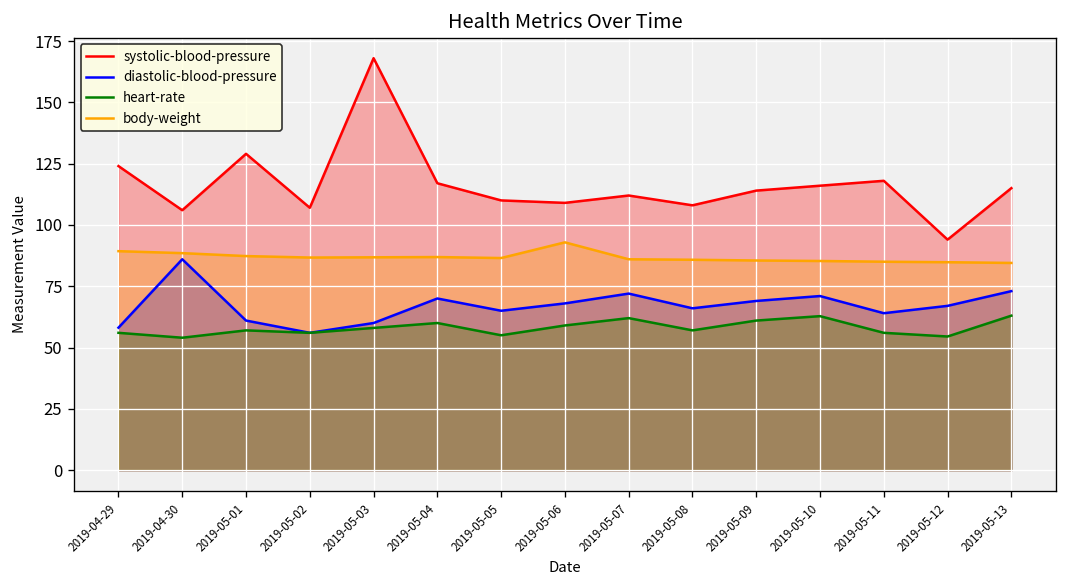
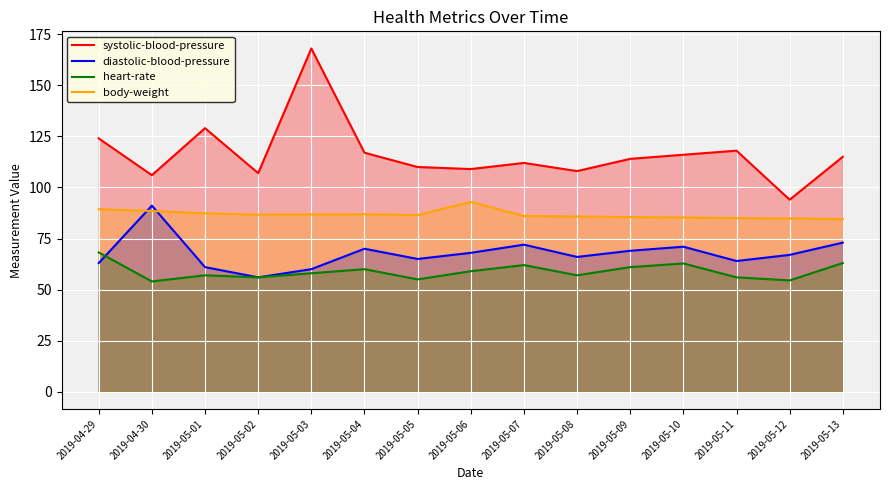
  {
    "systolic-blood-pressure": {
      "2019-04-29": 124,
      "2019-04-30": 106,
      "2019-05-01": 129,
      "2019-05-02": 107,
      "2019-05-03": 168,
      "2019-05-04": 117,
      "2019-05-05": 110,
      "2019-05-06": 109,
      "2019-05-07": 112,
      "2019-05-08": 108,
      "2019-05-09": 114,
      "2019-05-10": 116,
      "2019-05-11": 118,
      "2019-05-12": 94,
      "2019-05-13": 115
    },
    "diastolic-blood-pressure": {
-     "2019-04-29": 58,
-     "2019-04-30": 86,
+     "2019-04-29": 63,
+     "2019-04-30": 91,
      "2019-05-01": 61,
      "2019-05-03": 60,
      "2019-05-04": 70,
      "2019-05-05": 65,
      "2019-05-06": 68,
      "2019-05-07": 72,
      "2019-05-08": 66,
      "2019-05-09": 69,
      "2019-05-10": 71,
      "2019-05-11": 64,
      "2019-05-12": 67,
      "2019-05-13": 73
    },
    "heart-rate": {
-     "2019-04-29": 56,
+     "2019-04-29": 68,
      "2019-04-30": 54,
      "2019-05-01": 57,
      "2019-05-03": 58,
      "2019-05-04": 60,
      "2019-05-05": 55,
      "2019-05-06": 59,
      "2019-05-07": 62,
      "2019-05-08": 57,
      "2019-05-09": 61,
      "2019-05-10": 63,
      "2019-05-11": 56,
      "2019-05-12": 55,
      "2019-05-13": 63
    },
    "body-weight": {
      "2019-04-29": 89,
      "2019-04-30": 89,
      "2019-05-01": 87,
      "2019-05-02": 87,
      "2019-05-03": 87,
      "2019-05-04": 87,
      "2019-05-05": 87,
      "2019-05-06": 93,
      "2019-05-07": 86,
      "2019-05-08": 86,
      "2019-05-09": 86,
      "2019-05-10": 85,
      "2019-05-11": 85,
      "2019-05-12": 85,
      "2019-05-13": 85
    }
  }
